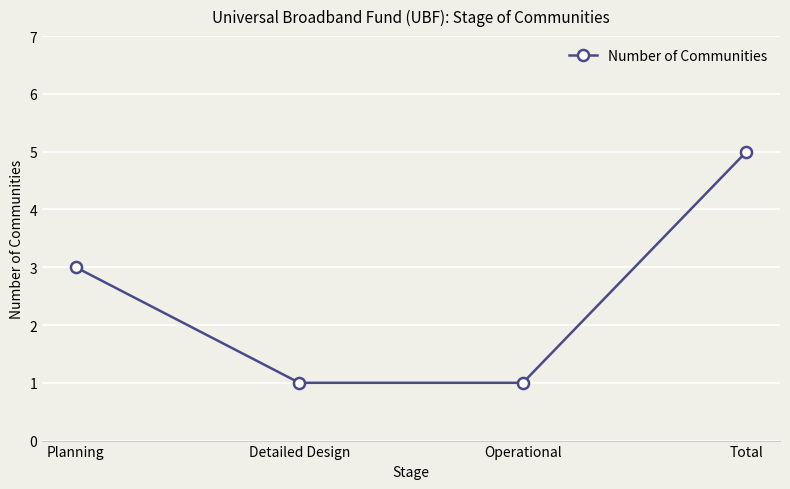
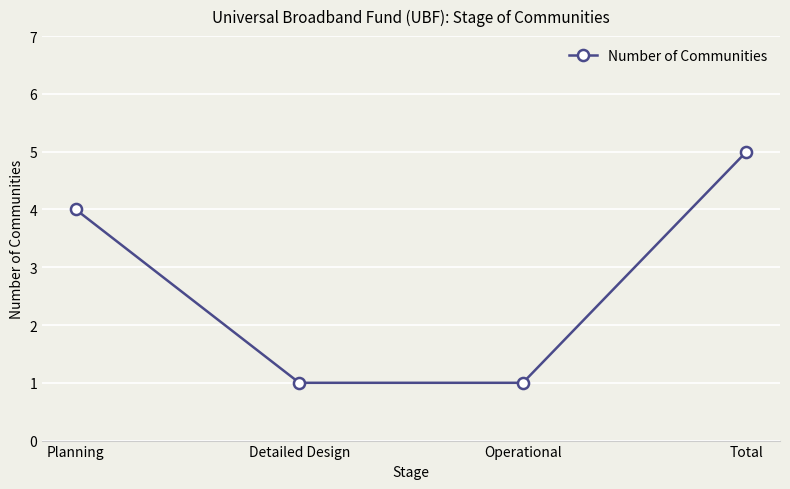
  {
-   "Planning": 3,
+   "Planning": 4,
    "Detailed Design": 1,
    "Operational": 1,
    "Total": 5
  }
